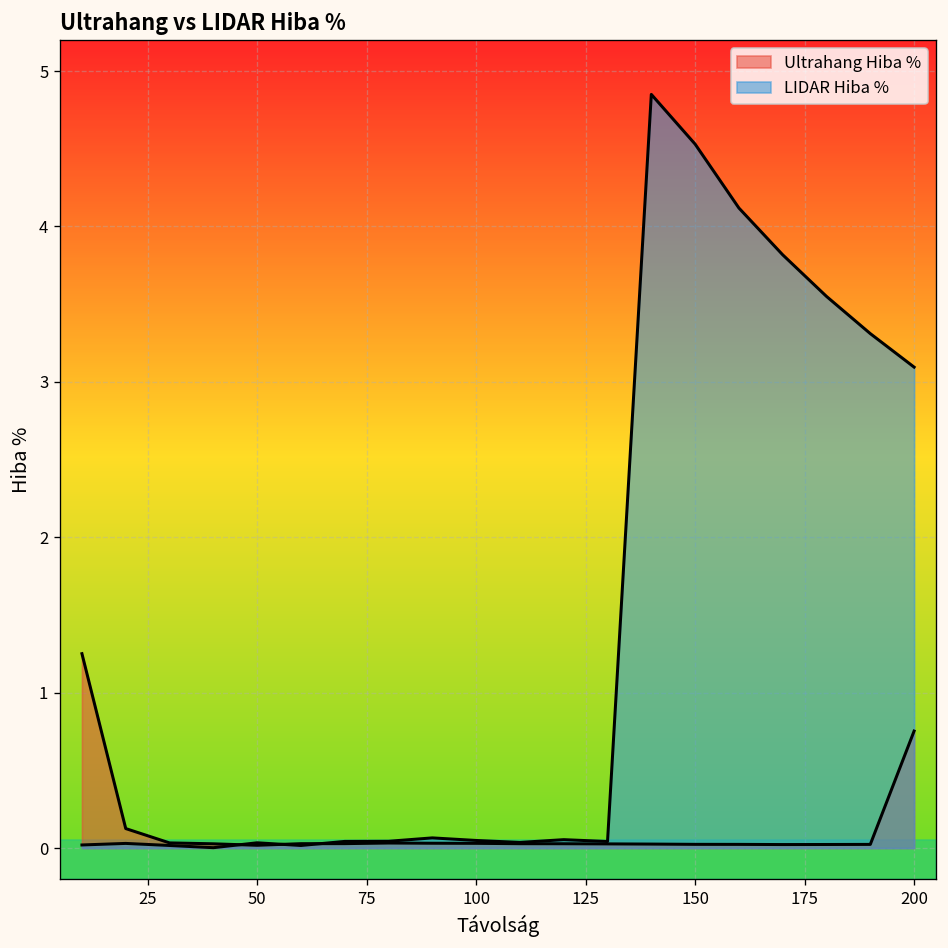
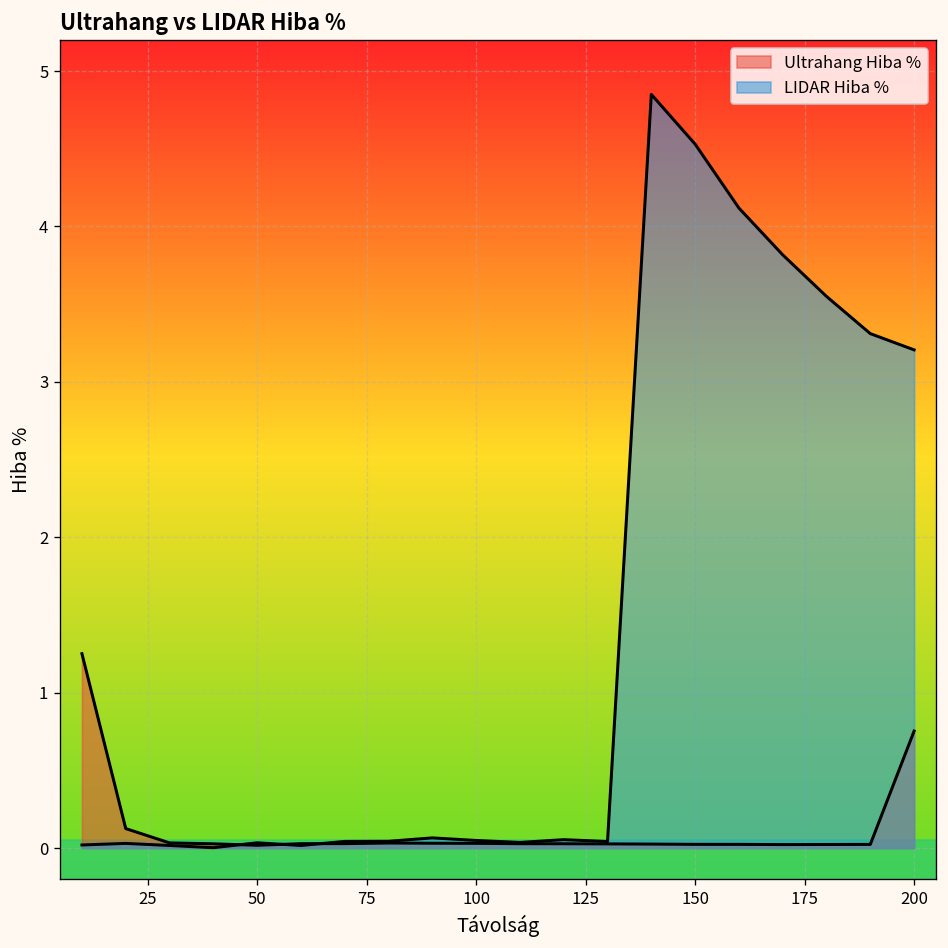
  {
    "Ultrahang Hiba %": {
      "200": 0.75
    },
    "LIDAR Hiba %": {
      "150": 4.53,
-     "200": 3.10
+     "200": 3.21
    }
  }
